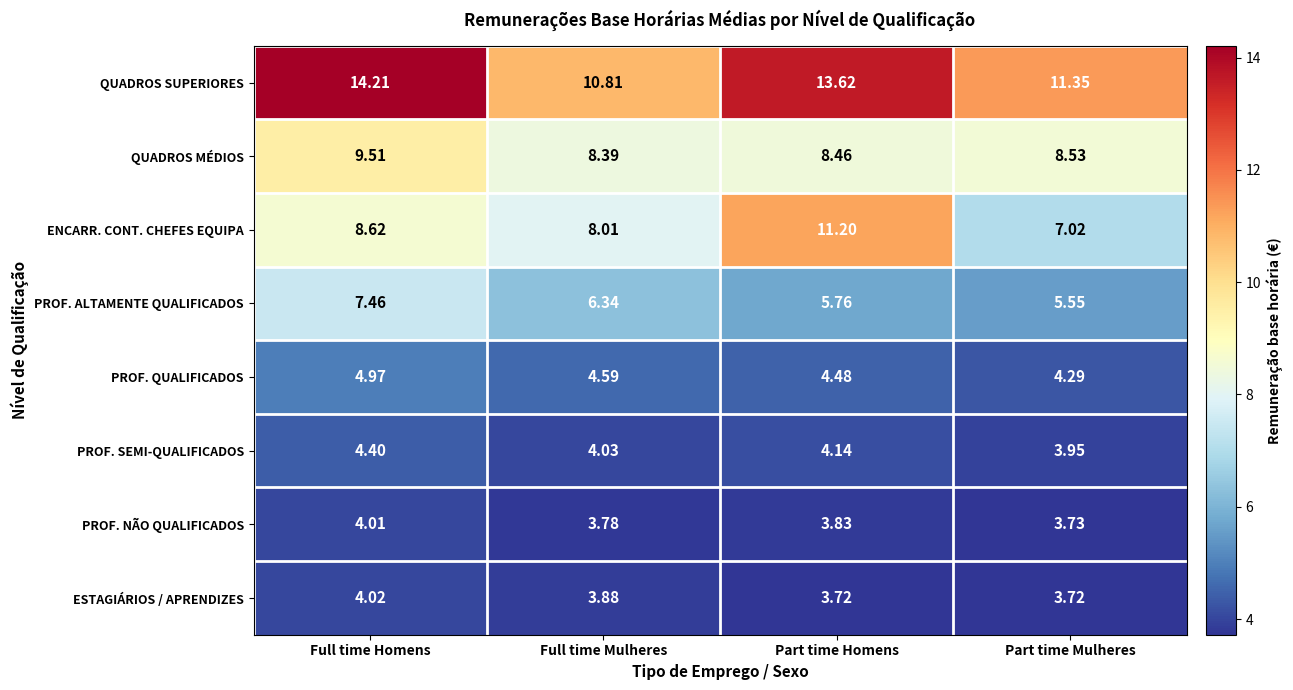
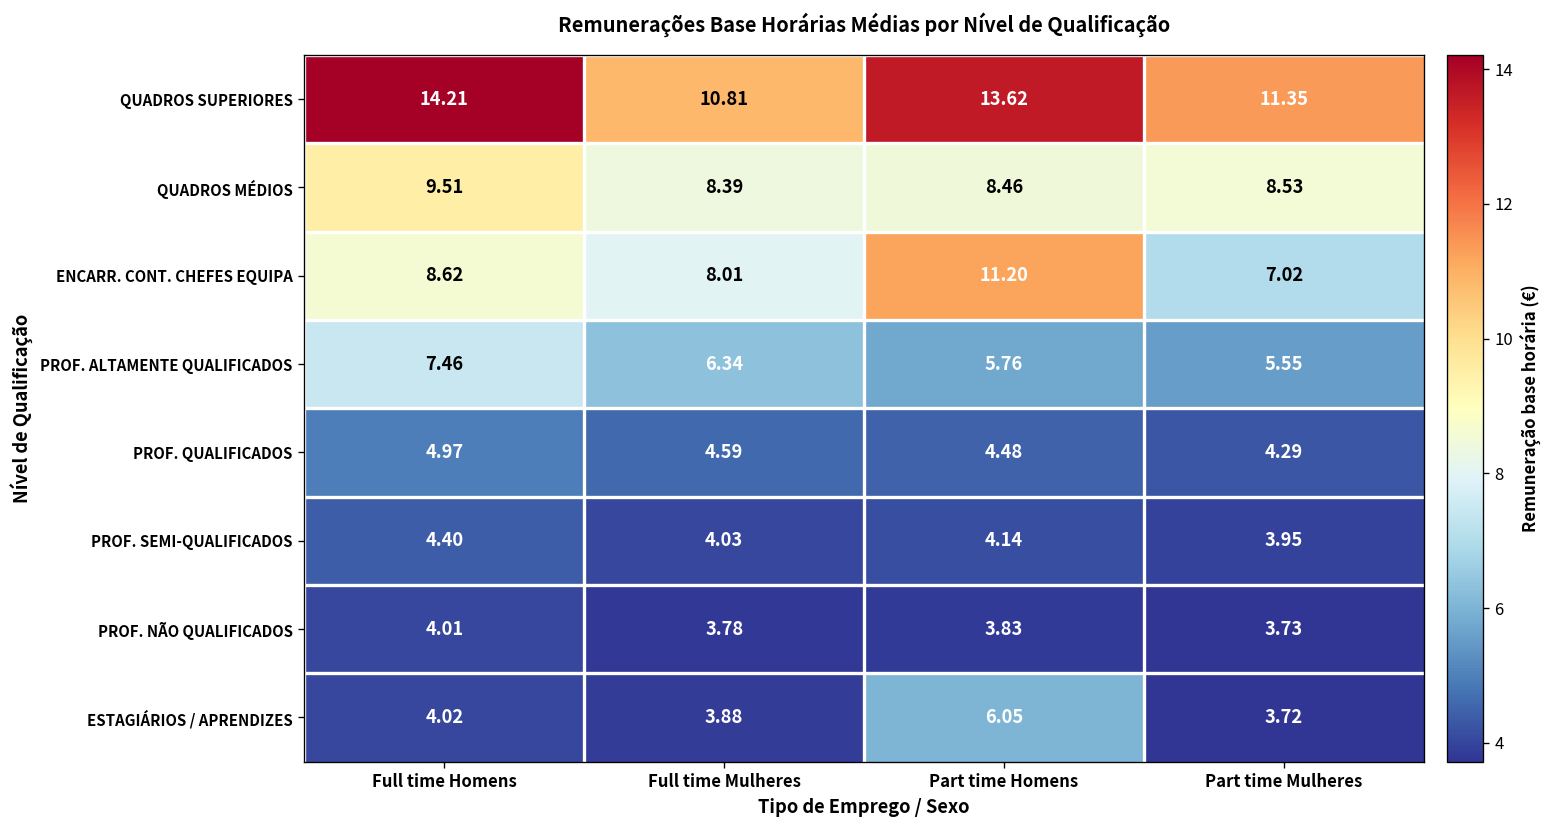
  {
    "QUADROS SUPERIORES": {
      "Full time Homens": 14.21,
      "Full time Mulheres": 10.81,
      "Part time Homens": 13.62,
      "Part time Mulheres": 11.35
    },
    "QUADROS MÉDIOS": {
      "Full time Homens": 9.51,
      "Full time Mulheres": 8.39,
      "Part time Homens": 8.46,
      "Part time Mulheres": 8.53
    },
    "ENCARR. CONT. CHEFES EQUIPA": {
      "Full time Homens": 8.62,
      "Full time Mulheres": 8.01,
      "Part time Homens": 11.20,
      "Part time Mulheres": 7.02
    },
    "PROF. ALTAMENTE QUALIFICADOS": {
      "Full time Homens": 7.46,
      "Full time Mulheres": 6.34,
      "Part time Homens": 5.76,
      "Part time Mulheres": 5.55
    },
    "PROF. QUALIFICADOS": {
      "Full time Homens": 4.97,
      "Full time Mulheres": 4.59,
      "Part time Homens": 4.48,
      "Part time Mulheres": 4.29
    },
    "PROF. SEMI-QUALIFICADOS": {
      "Full time Homens": 4.40,
      "Full time Mulheres": 4.03,
      "Part time Homens": 4.14,
      "Part time Mulheres": 3.95
    },
    "PROF. NÃO QUALIFICADOS": {
      "Full time Homens": 4.01,
      "Full time Mulheres": 3.78,
      "Part time Homens": 3.83,
      "Part time Mulheres": 3.73
    },
    "ESTAGIÁRIOS / APRENDIZES": {
      "Full time Homens": 4.02,
      "Full time Mulheres": 3.88,
-     "Part time Homens": 3.72,
+     "Part time Homens": 6.05,
      "Part time Mulheres": 3.72
    }
  }
